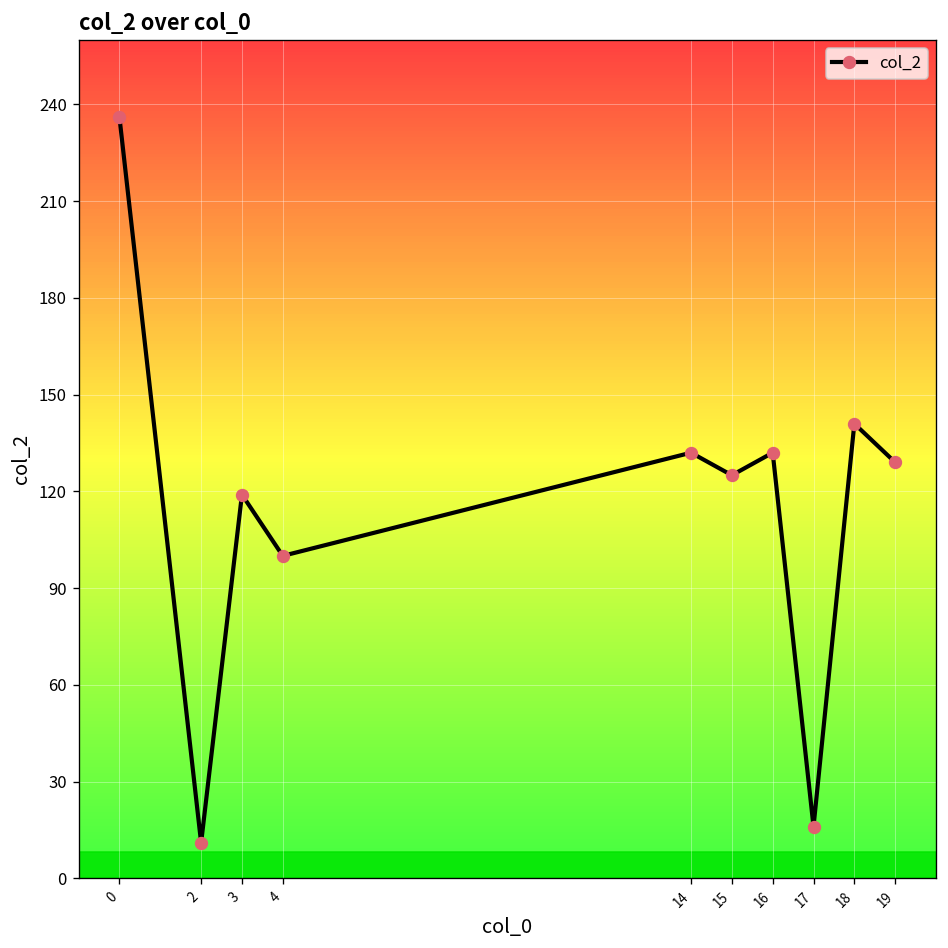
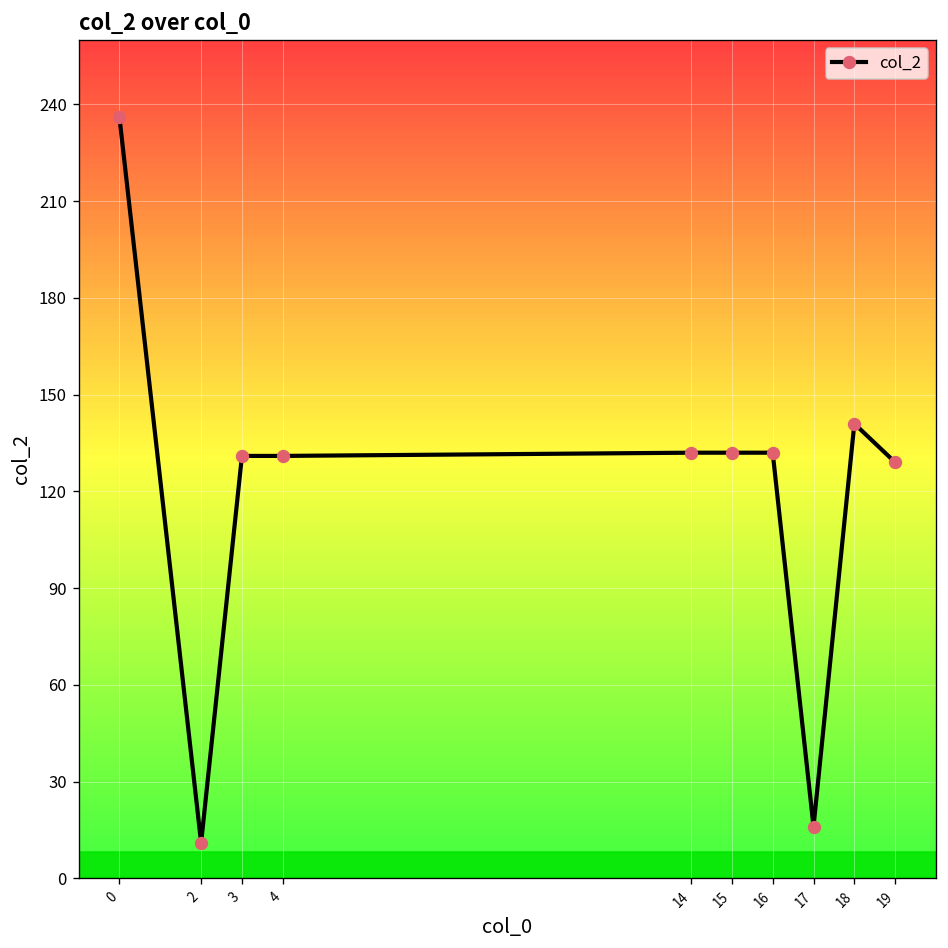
  {
    "0": 236,
    "2": 11,
-   "3": 119,
-   "4": 100,
+   "3": 131,
+   "4": 131,
    "14": 132,
-   "15": 125,
+   "15": 132,
    "16": 132,
    "17": 16,
    "18": 141,
    "19": 129
  }
